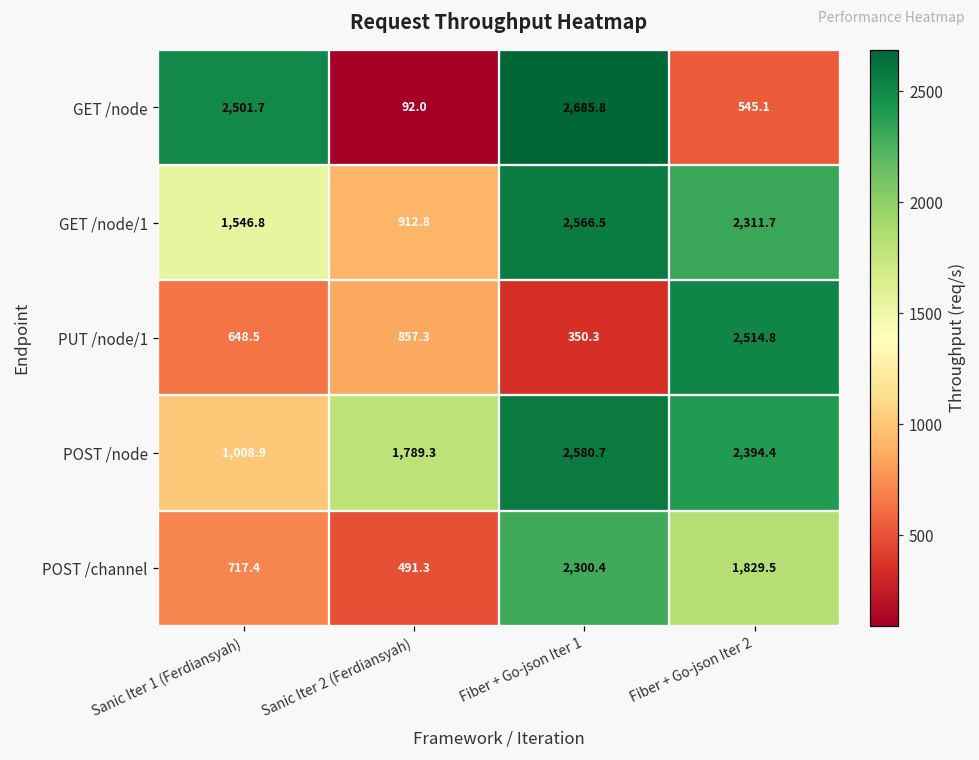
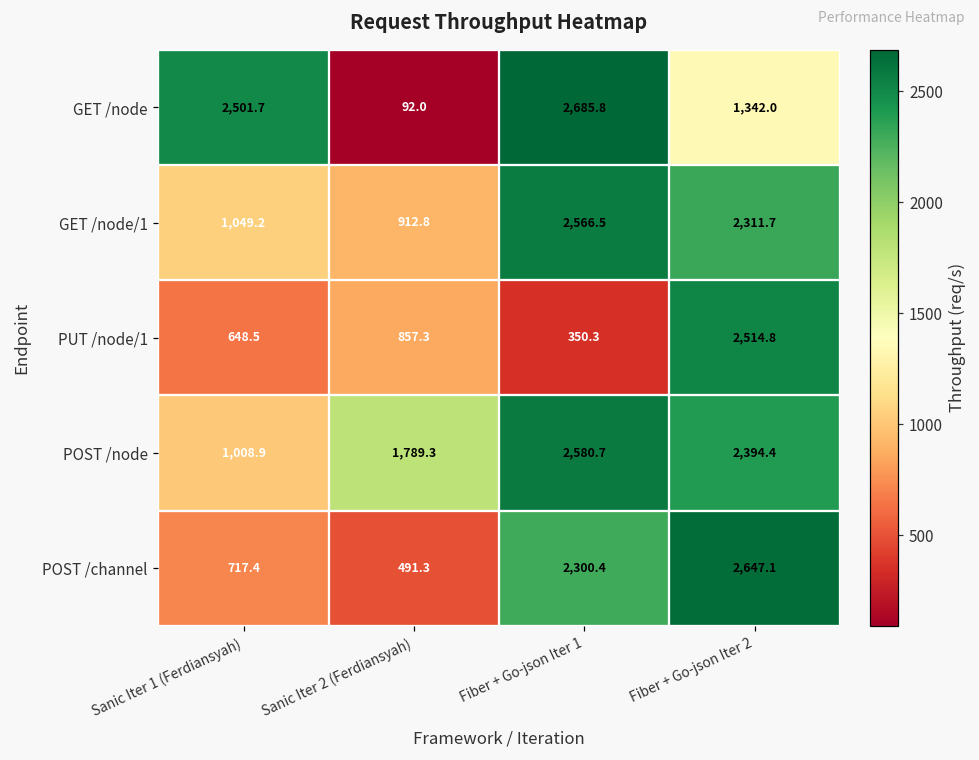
  {
    "GET /node": {
      "Sanic Iter 1 (Ferdiansyah)": "2,501.7",
      "Sanic Iter 2 (Ferdiansyah)": "92.0",
      "Fiber + Go-json Iter 1": "2,685.8",
-     "Fiber + Go-json Iter 2": "545.1"
+     "Fiber + Go-json Iter 2": "1,342.0"
    },
    "GET /node/1": {
-     "Sanic Iter 1 (Ferdiansyah)": "1,546.8",
+     "Sanic Iter 1 (Ferdiansyah)": "1,049.2",
      "Sanic Iter 2 (Ferdiansyah)": "912.8",
      "Fiber + Go-json Iter 1": "2,566.5",
      "Fiber + Go-json Iter 2": "2,311.7"
    },
    "PUT /node/1": {
      "Sanic Iter 1 (Ferdiansyah)": "648.5",
      "Sanic Iter 2 (Ferdiansyah)": "857.3",
      "Fiber + Go-json Iter 1": "350.3",
      "Fiber + Go-json Iter 2": "2,514.8"
    },
    "POST /node": {
      "Sanic Iter 1 (Ferdiansyah)": "1,008.9",
      "Sanic Iter 2 (Ferdiansyah)": "1,789.3",
      "Fiber + Go-json Iter 1": "2,580.7",
      "Fiber + Go-json Iter 2": "2,394.4"
    },
    "POST /channel": {
      "Sanic Iter 1 (Ferdiansyah)": "717.4",
      "Sanic Iter 2 (Ferdiansyah)": "491.3",
      "Fiber + Go-json Iter 1": "2,300.4",
-     "Fiber + Go-json Iter 2": "1,829.5"
+     "Fiber + Go-json Iter 2": "2,647.1"
    }
  }
